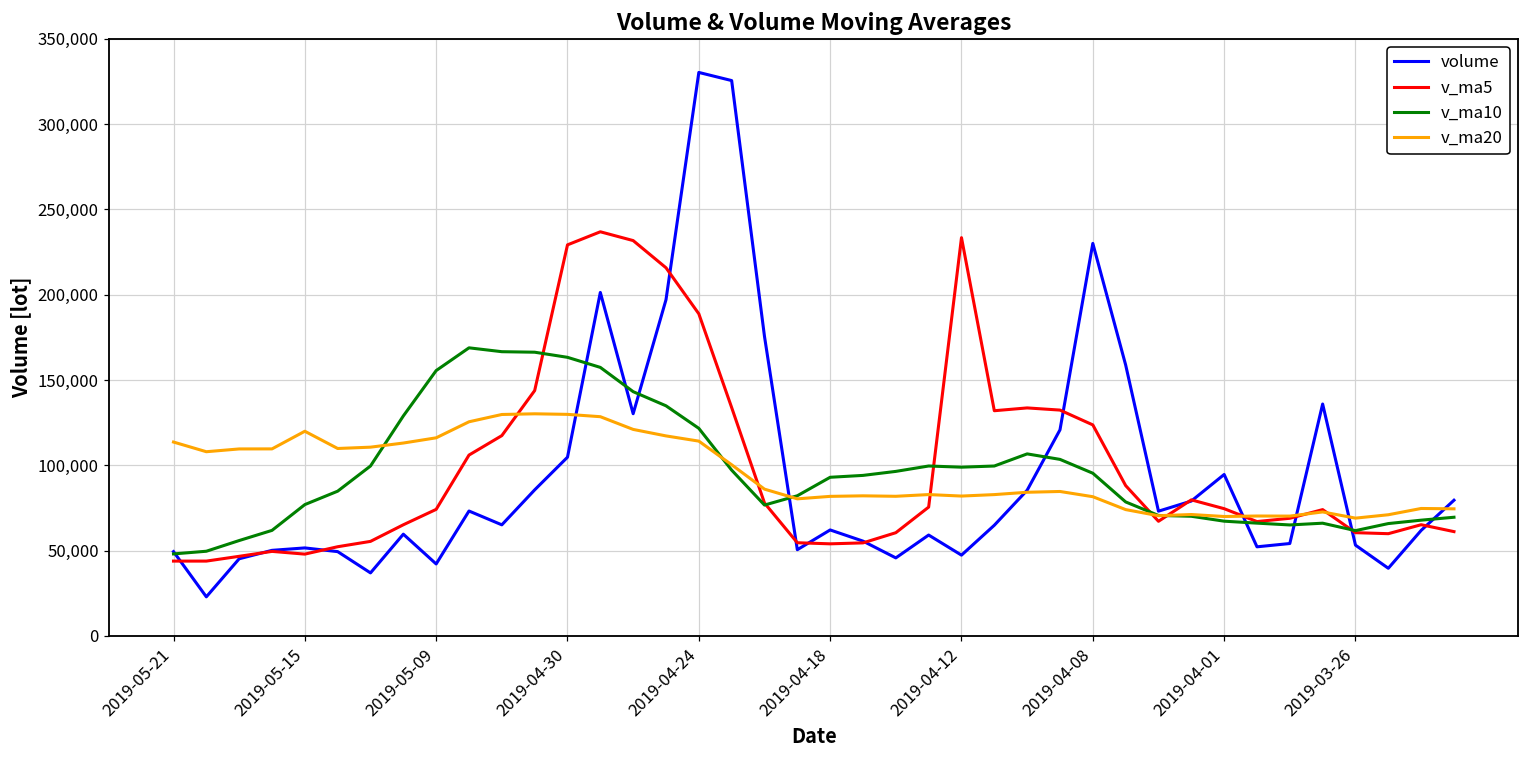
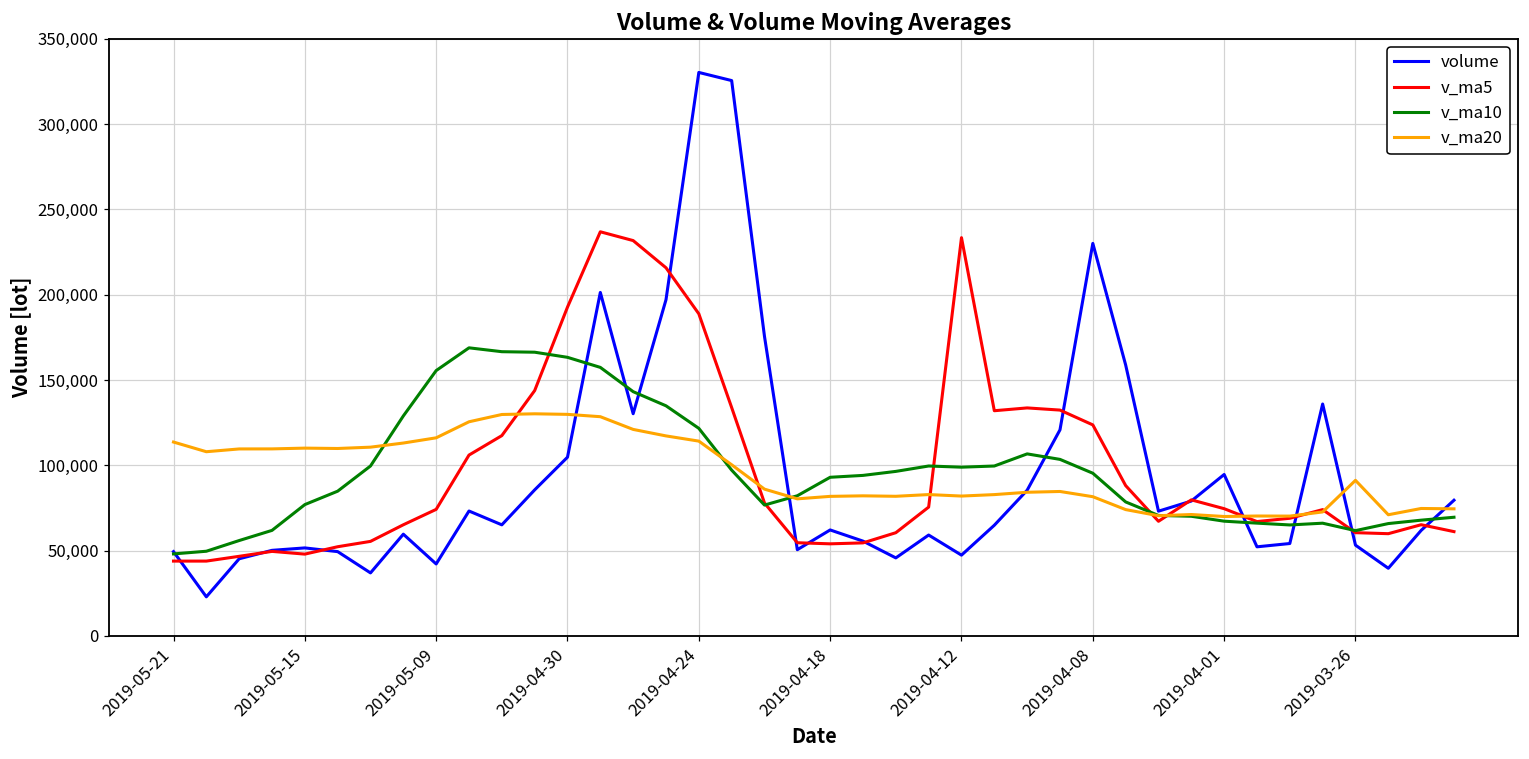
  {
    "volume": {
      "2019-05-15": "52,000",
      "2019-05-09": "42,000",
      "2019-04-30": "105,000",
      "2019-04-24": "330,000",
      "2019-04-18": "62,000",
      "2019-04-12": "47,000",
      "2019-04-08": "230,000",
      "2019-04-01": "95,000",
      "2019-03-26": "53,000"
    },
    "v_ma5": {
      "2019-05-21": "44,000",
      "2019-05-15": "48,000",
      "2019-05-09": "74,000",
-     "2019-04-30": "229,000",
+     "2019-04-30": "193,000",
      "2019-04-24": "189,000",
      "2019-04-18": "54,000",
      "2019-04-12": "233,000",
      "2019-04-08": "124,000",
      "2019-04-01": "75,000"
    },
    "v_ma10": {
      "2019-05-15": "77,000",
      "2019-05-09": "156,000",
      "2019-04-30": "163,000",
      "2019-04-24": "122,000",
      "2019-04-18": "93,000",
      "2019-04-12": "99,000",
      "2019-04-08": "95,000",
      "2019-04-01": "67,000"
    },
    "v_ma20": {
      "2019-05-21": "114,000",
-     "2019-05-15": "120,000",
+     "2019-05-15": "110,000",
      "2019-05-09": "116,000",
      "2019-04-30": "130,000",
      "2019-04-24": "114,000",
      "2019-04-18": "82,000",
      "2019-04-12": "82,000",
      "2019-04-08": "82,000",
      "2019-04-01": "70,000",
-     "2019-03-26": "69,000"
+     "2019-03-26": "91,000"
    }
  }
